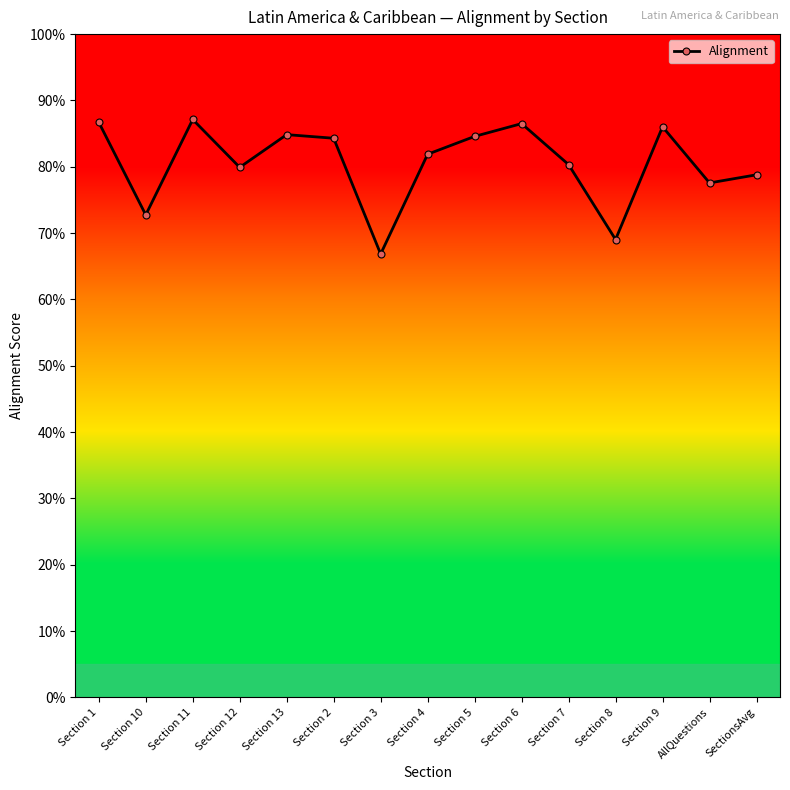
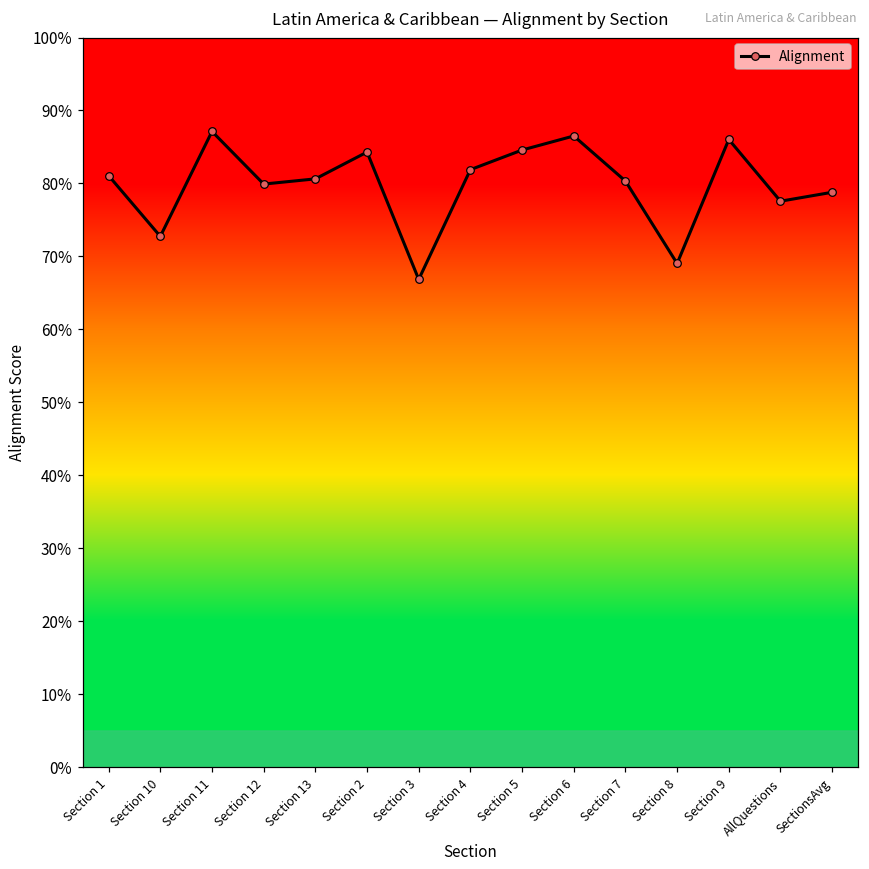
  {
-   "Section 1": "87%",
+   "Section 1": "81%",
    "Section 10": "73%",
    "Section 11": "87%",
    "Section 12": "80%",
-   "Section 13": "85%",
+   "Section 13": "81%",
    "Section 2": "84%",
    "Section 3": "67%",
    "Section 4": "82%",
    "Section 5": "85%",
    "Section 6": "87%",
    "Section 7": "80%",
    "Section 8": "69%",
    "Section 9": "86%",
    "AllQuestions": "78%",
    "SectionsAvg": "79%"
  }
